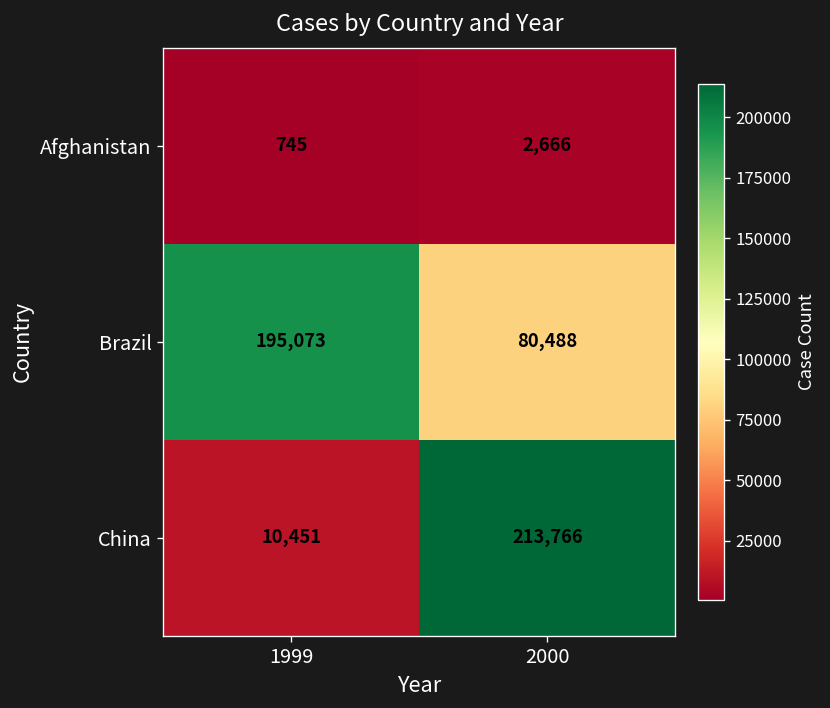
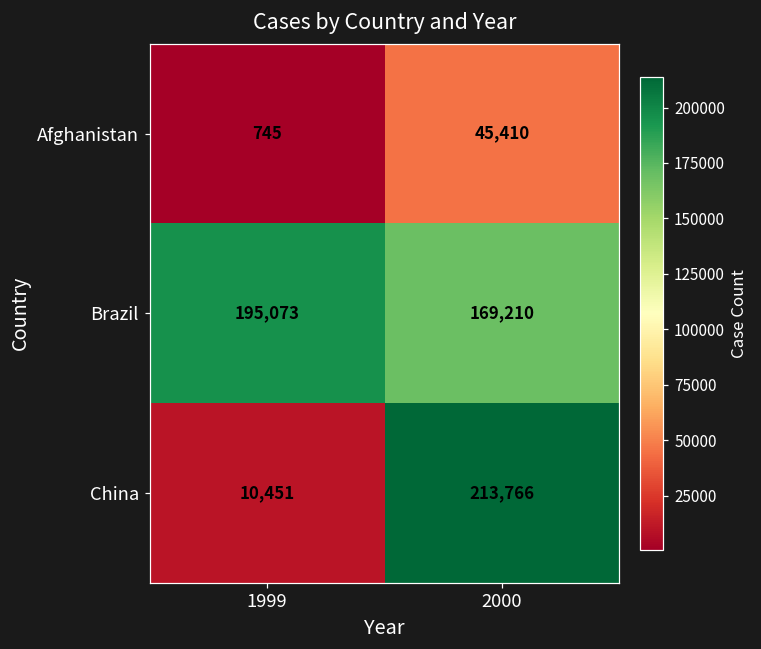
  {
    "Afghanistan": {
      "1999": "745",
-     "2000": "2,666"
+     "2000": "45,410"
    },
    "Brazil": {
      "1999": "195,073",
-     "2000": "80,488"
+     "2000": "169,210"
    },
    "China": {
      "1999": "10,451",
      "2000": "213,766"
    }
  }
